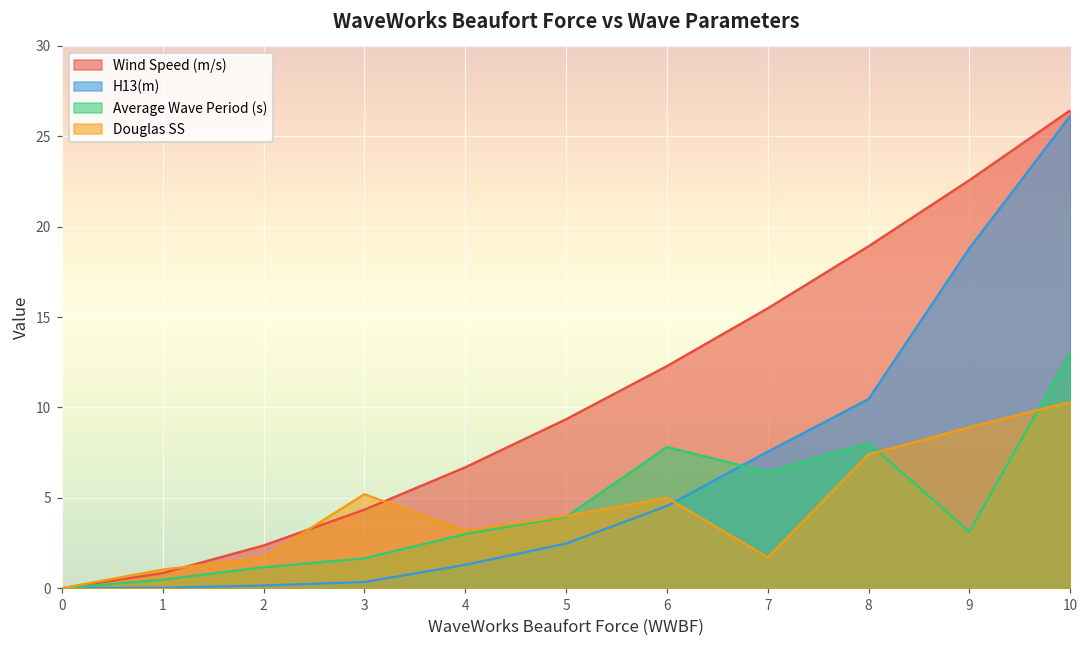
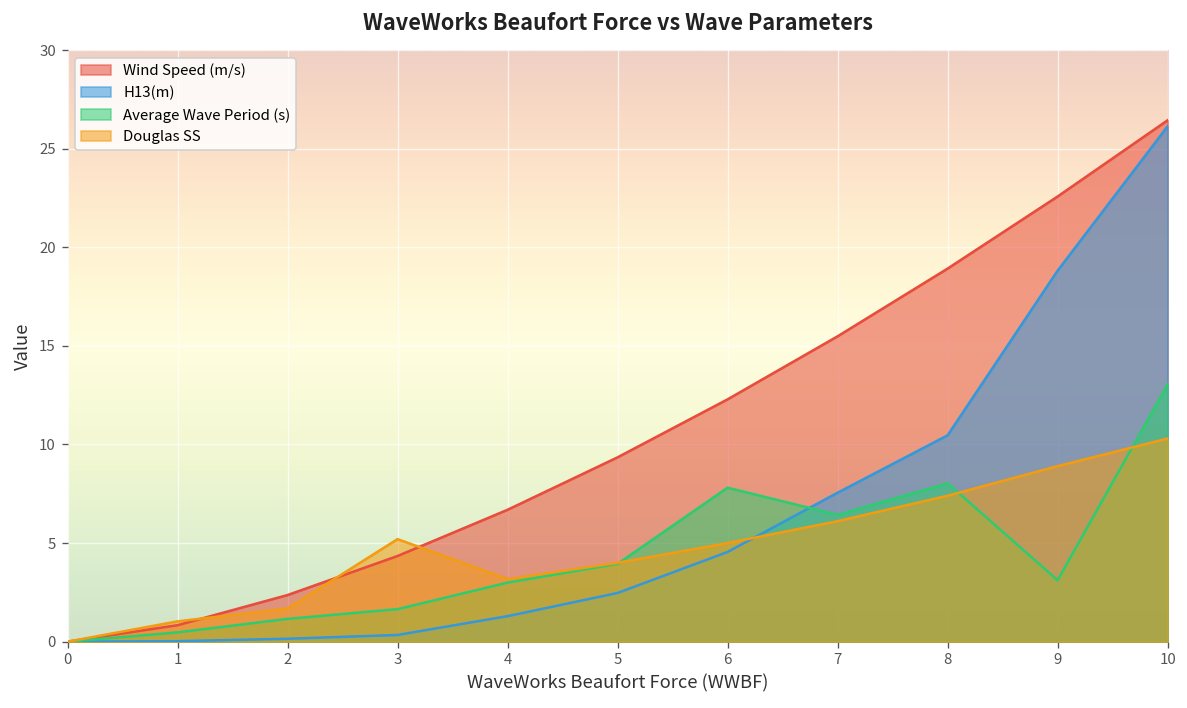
  {
    "Wind Speed (m/s)": {
      "1": 0.8,
      "2": 2.4,
      "3": 4.3,
      "4": 6.7,
      "5": 9.3,
      "6": 12.3,
      "7": 15.5,
      "8": 18.9,
      "9": 22.6,
      "10": 26.4
    },
    "H13(m)": {
      "1": 0.0,
      "2": 0.1,
      "3": 0.3,
      "4": 1.3,
      "5": 2.5,
      "6": 4.5,
      "7": 7.6,
      "8": 10.5,
      "9": 18.8,
      "10": 26.1
    },
    "Average Wave Period (s)": {
      "1": 0.5,
      "2": 1.2,
      "3": 1.6,
      "4": 3.0,
      "6": 7.8,
      "7": 6.4,
      "8": 8.0,
      "9": 3.1,
      "10": 13.0
    },
    "Douglas SS": {
      "1": 1.0,
      "2": 1.7,
      "3": 5.2,
      "4": 3.2,
      "6": 5.0,
-     "7": 1.7,
+     "7": 6.1,
      "8": 7.4,
      "9": 8.9,
      "10": 10.3
    }
  }
